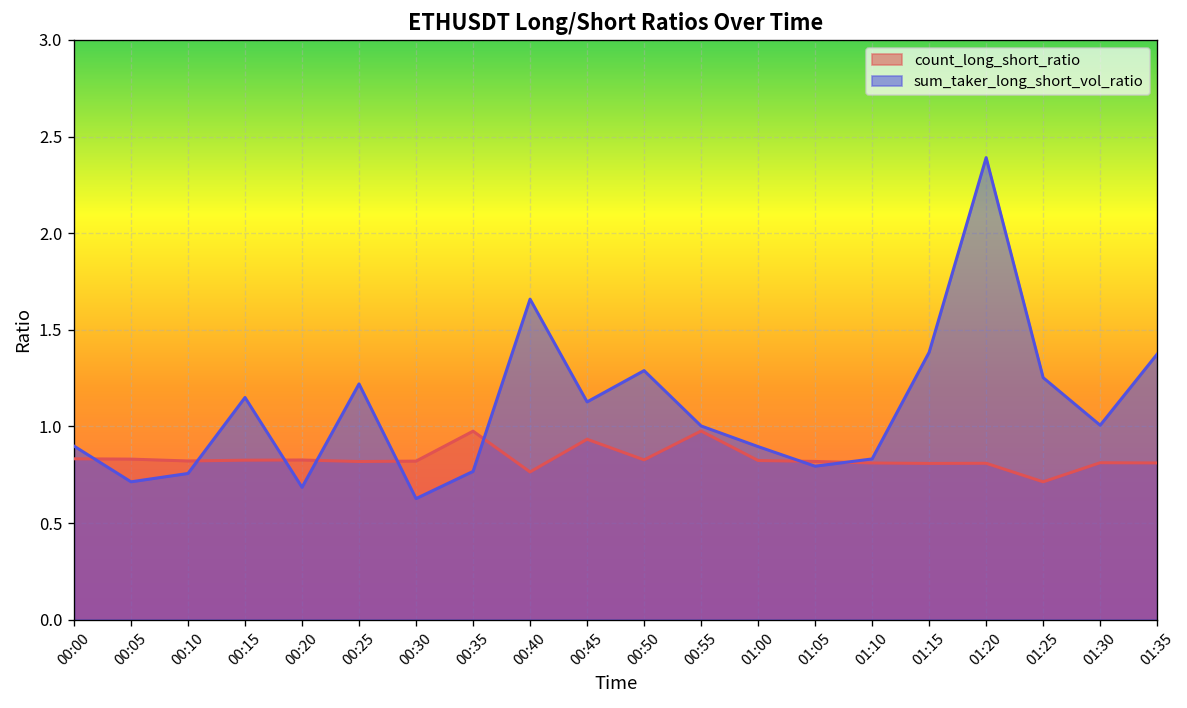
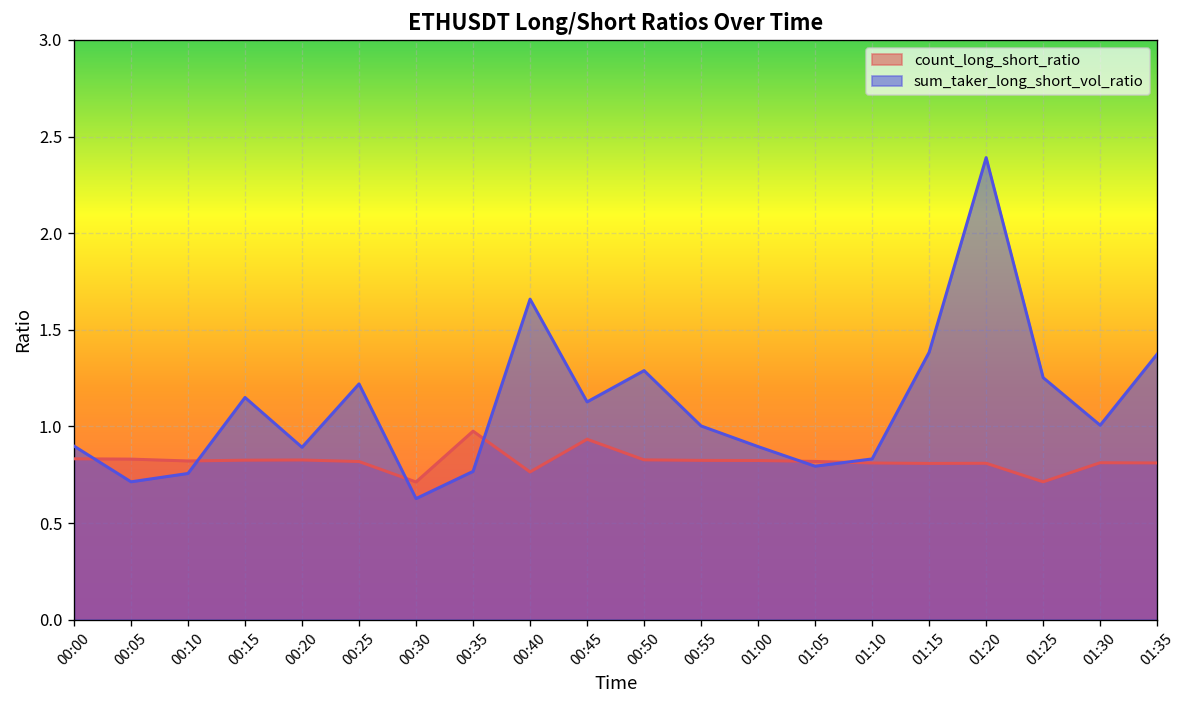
  {
    "count_long_short_ratio": {
      "00:00": 0.83,
      "00:05": 0.83,
      "00:10": 0.82,
      "00:15": 0.83,
      "00:20": 0.83,
      "00:25": 0.82,
-     "00:30": 0.82,
+     "00:30": 0.71,
      "00:35": 0.98,
      "00:40": 0.76,
      "00:45": 0.93,
      "00:50": 0.83,
-     "00:55": 0.98,
+     "00:55": 0.82,
      "01:00": 0.82,
      "01:05": 0.82,
      "01:10": 0.81,
      "01:15": 0.81,
      "01:20": 0.81,
      "01:25": 0.71,
      "01:30": 0.81,
      "01:35": 0.81
    },
    "sum_taker_long_short_vol_ratio": {
      "00:00": 0.90,
      "00:05": 0.71,
      "00:10": 0.76,
      "00:15": 1.15,
-     "00:20": 0.68,
+     "00:20": 0.89,
      "00:25": 1.22,
      "00:30": 0.63,
      "00:35": 0.77,
      "00:40": 1.66,
      "00:45": 1.13,
      "00:50": 1.29,
      "00:55": 1.00,
      "01:00": 0.90,
      "01:05": 0.79,
      "01:10": 0.83,
      "01:15": 1.38,
      "01:20": 2.39,
      "01:25": 1.25,
      "01:30": 1.01,
      "01:35": 1.37
    }
  }
